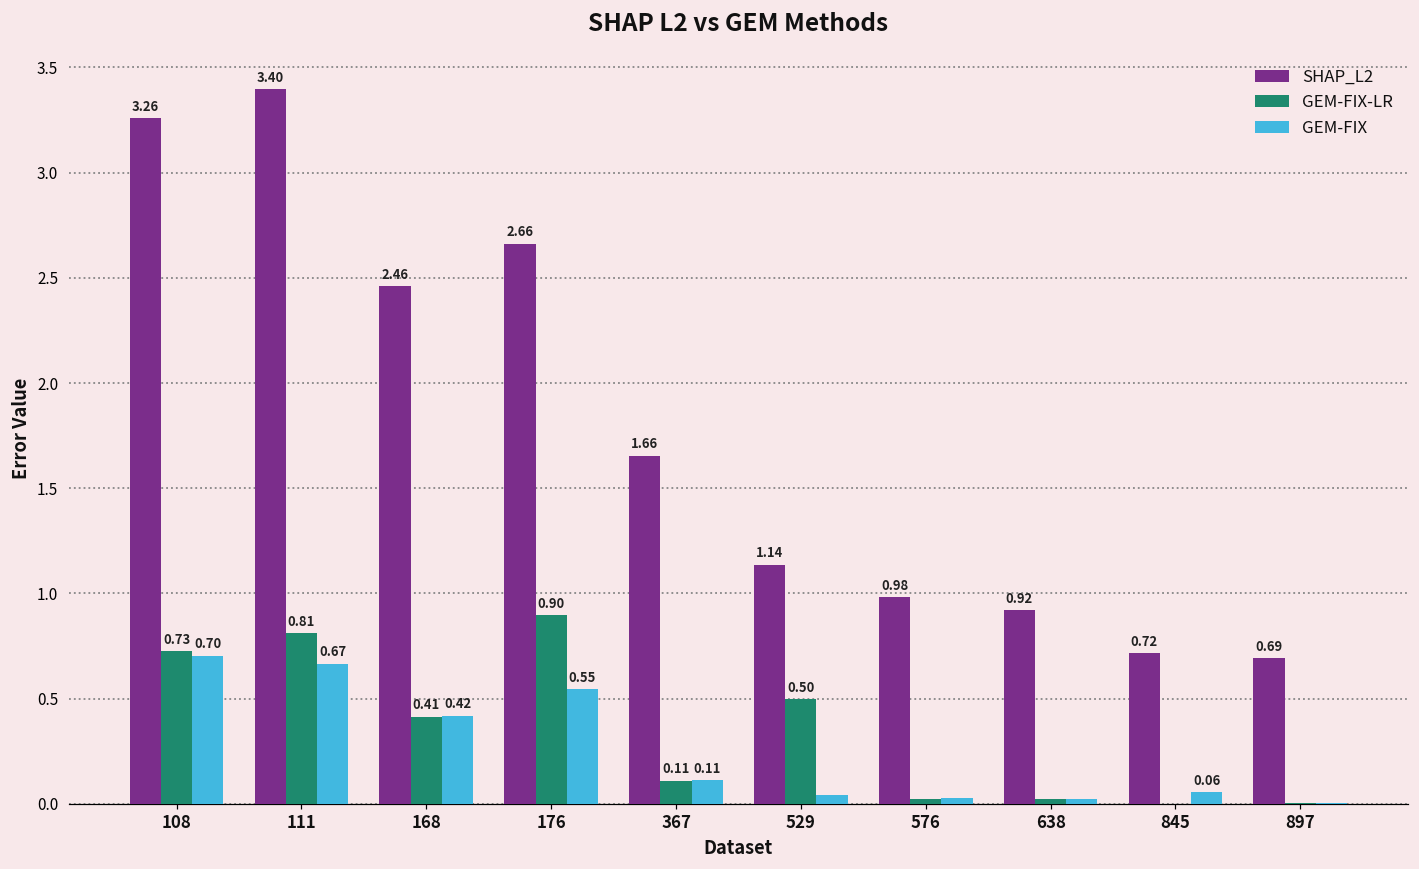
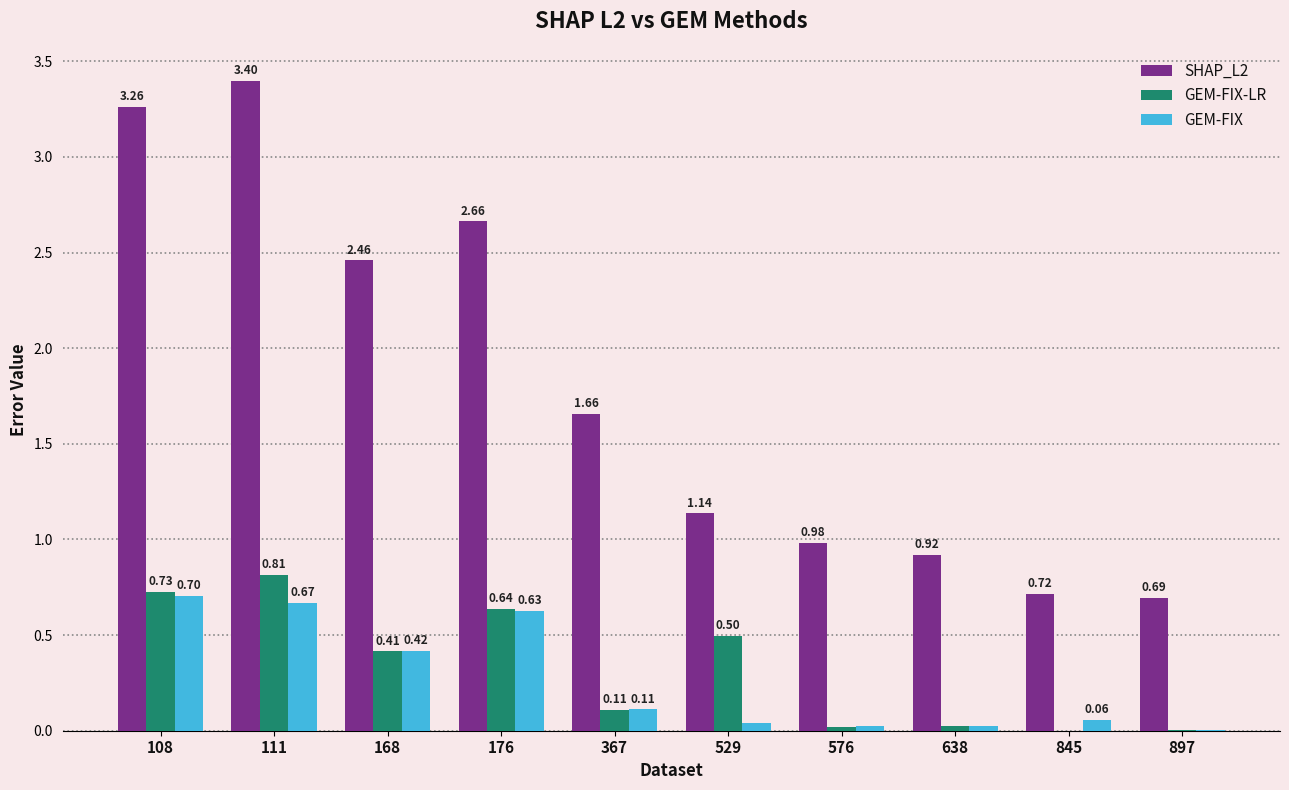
  {
    "SHAP_L2": {
      "108": 3.26,
      "111": 3.40,
      "168": 2.46,
      "176": 2.66,
      "367": 1.66,
      "529": 1.14,
      "576": 0.98,
      "638": 0.92,
      "845": 0.72,
      "897": 0.69
    },
    "GEM-FIX-LR": {
      "108": 0.73,
      "111": 0.81,
      "168": 0.41,
-     "176": 0.90,
+     "176": 0.64,
      "367": 0.11,
      "529": 0.50
    },
    "GEM-FIX": {
      "108": 0.70,
      "111": 0.67,
      "168": 0.42,
-     "176": 0.55,
+     "176": 0.63,
      "367": 0.11,
      "845": 0.06
    }
  }
